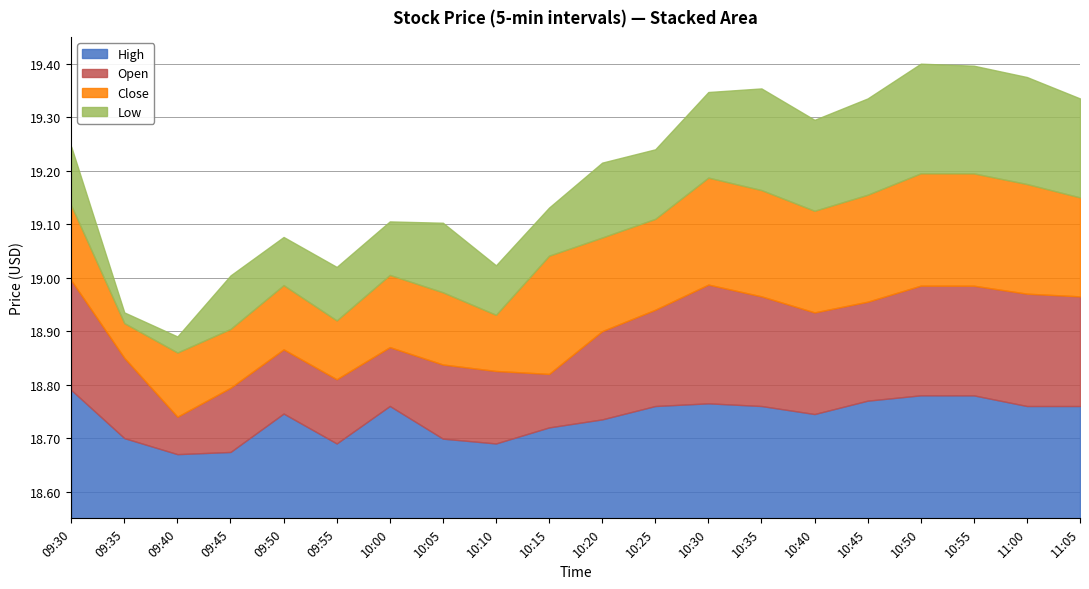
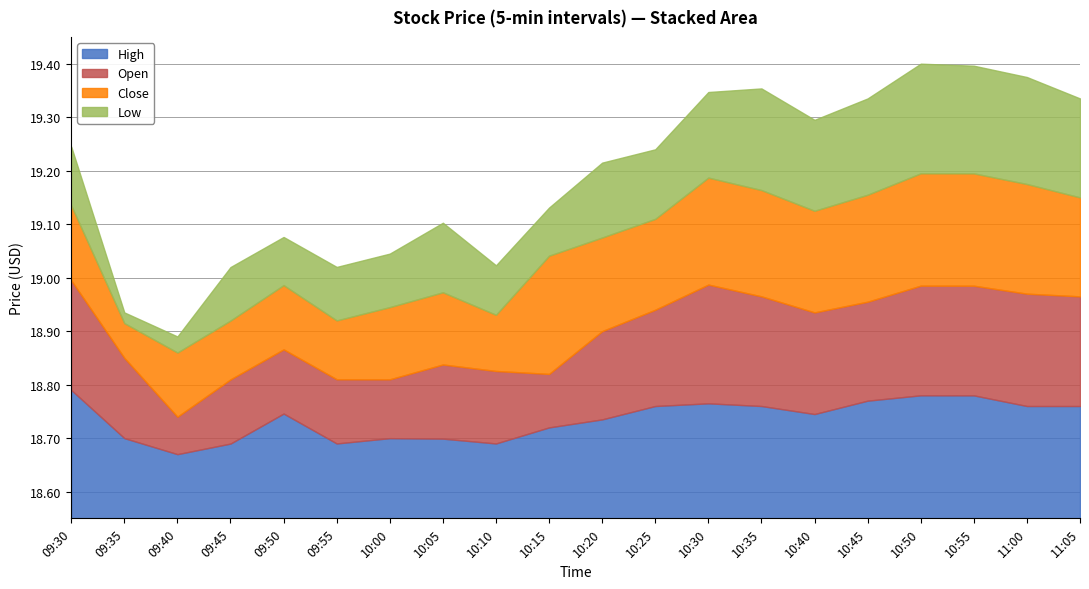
  {
    "High": {
      "09:30": 18.79,
      "09:35": 18.70,
      "09:40": 18.67,
-     "09:45": 18.67,
+     "09:45": 18.69,
      "09:50": 18.75,
      "09:55": 18.69,
-     "10:00": 18.76,
+     "10:00": 18.70,
      "10:05": 18.70,
      "10:10": 18.69,
      "10:15": 18.72,
      "10:20": 18.74,
      "10:25": 18.76,
      "10:30": 18.77,
      "10:35": 18.76,
      "10:40": 18.75,
      "10:45": 18.77,
      "10:50": 18.78,
      "10:55": 18.78,
      "11:00": 18.76,
      "11:05": 18.76
    },
    "Open": {
      "09:30": 0.20,
      "09:35": 0.15,
      "09:40": 0.07,
      "09:45": 0.12,
      "09:50": 0.12,
      "09:55": 0.12,
      "10:00": 0.11,
      "10:05": 0.14,
      "10:10": 0.14,
      "10:15": 0.10,
      "10:20": 0.16,
      "10:25": 0.18,
      "10:30": 0.22,
      "10:35": 0.20,
      "10:40": 0.19,
      "10:45": 0.18,
      "10:50": 0.20,
      "10:55": 0.20,
      "11:00": 0.21,
      "11:05": 0.20
    },
    "Close": {
      "09:30": 0.14,
      "09:35": 0.06,
      "09:40": 0.12,
      "09:45": 0.11,
      "09:50": 0.12,
      "09:55": 0.11,
      "10:00": 0.13,
      "10:05": 0.13,
      "10:10": 0.11,
      "10:15": 0.22,
      "10:20": 0.18,
      "10:25": 0.17,
      "10:30": 0.20,
      "10:35": 0.20,
      "10:40": 0.19,
      "10:45": 0.20,
      "10:50": 0.21,
      "10:55": 0.21,
      "11:00": 0.20,
      "11:05": 0.18
    },
    "Low": {
      "09:30": 0.11,
      "09:35": 0.02,
      "09:40": 0.03,
      "09:45": 0.10,
      "09:50": 0.09,
      "09:55": 0.10,
      "10:00": 0.10,
      "10:05": 0.13,
      "10:10": 0.09,
      "10:15": 0.09,
      "10:20": 0.14,
      "10:25": 0.13,
      "10:30": 0.16,
      "10:35": 0.19,
      "10:40": 0.17,
      "10:45": 0.18,
      "10:50": 0.20,
      "10:55": 0.20,
      "11:00": 0.20,
      "11:05": 0.18
    }
  }
